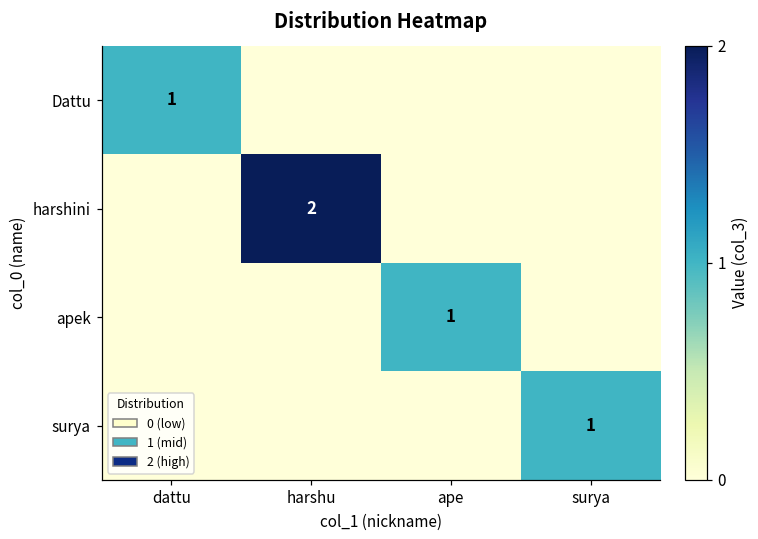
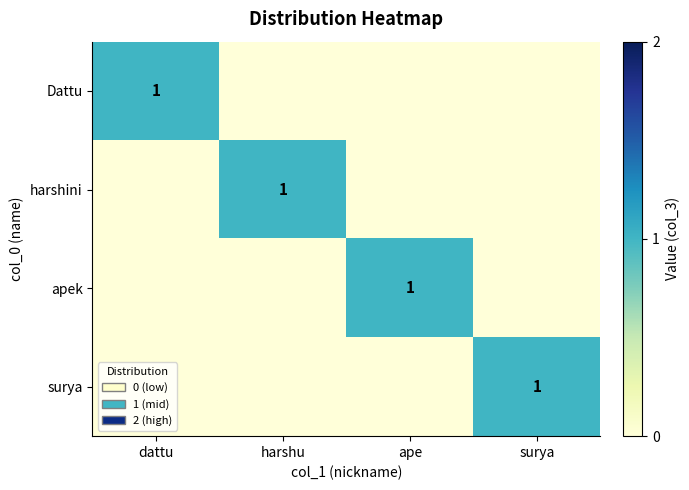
  {
    "Dattu": {
      "dattu": 1
    },
    "harshini": {
-     "harshu": 2
+     "harshu": 1
    },
    "apek": {
      "ape": 1
    },
    "surya": {
      "surya": 1
    }
  }
